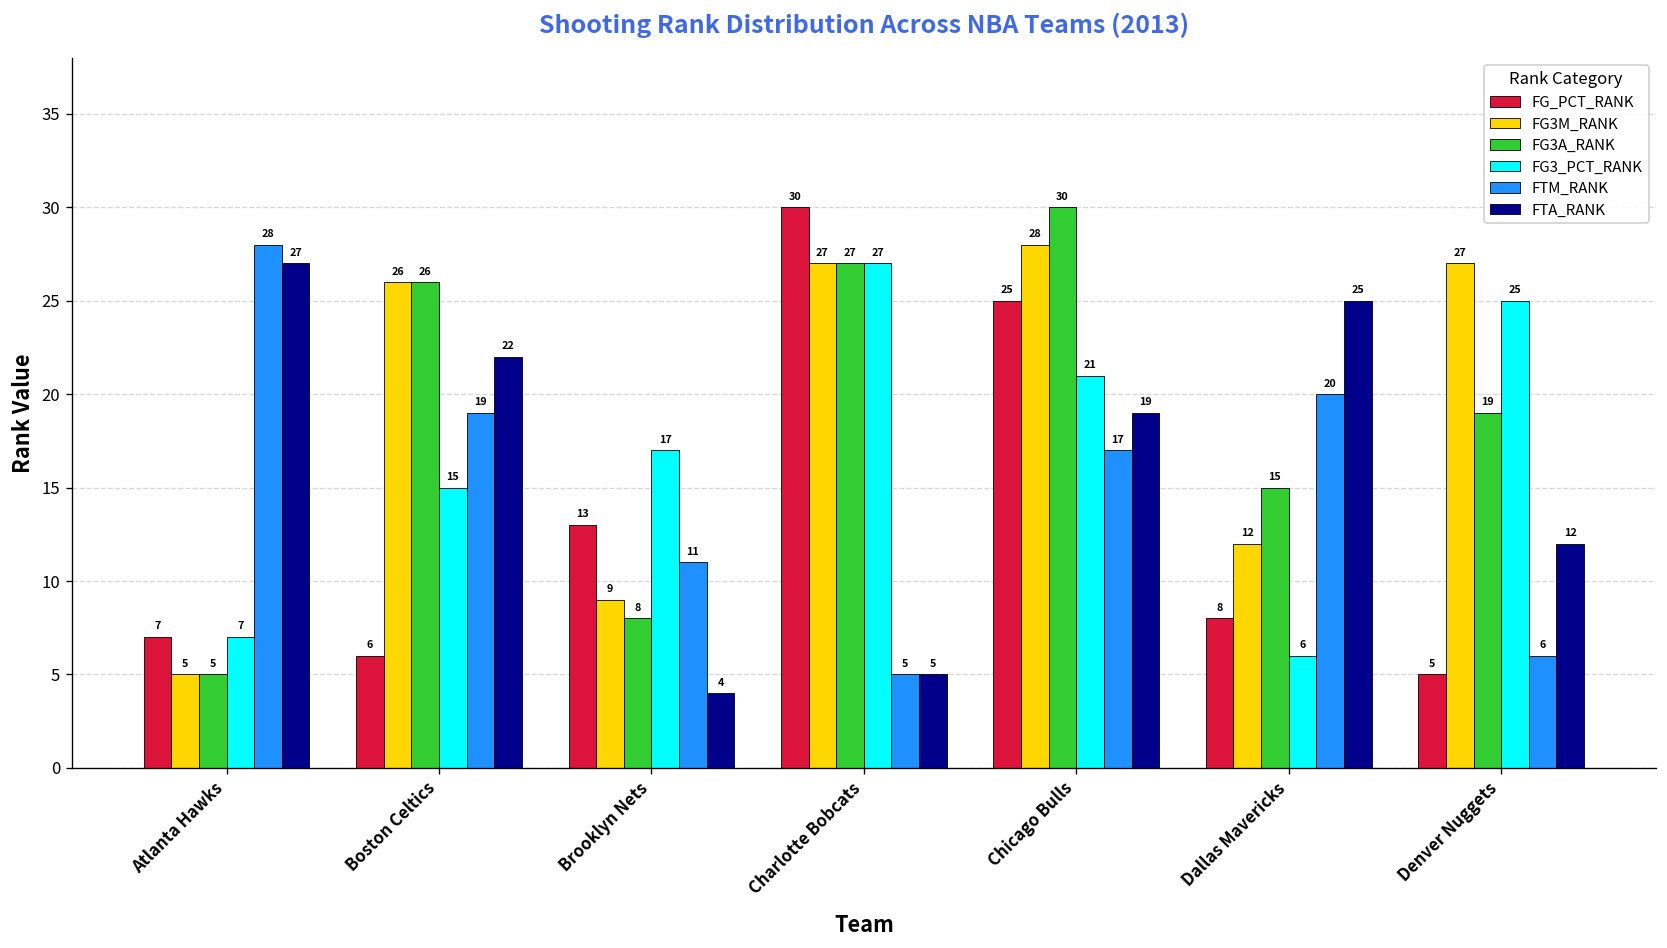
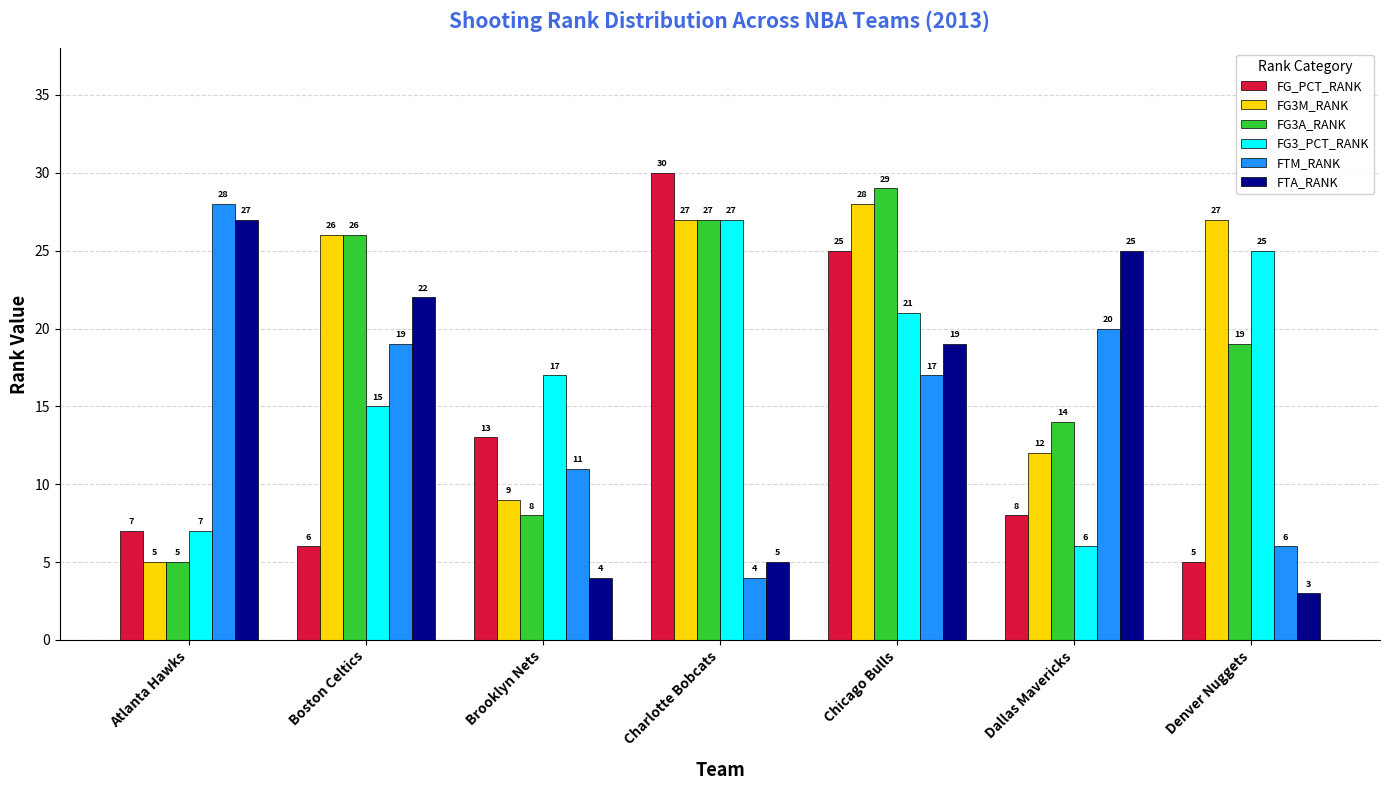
  {
    "FG_PCT_RANK": {
      "Atlanta Hawks": 7,
      "Boston Celtics": 6,
      "Brooklyn Nets": 13,
      "Charlotte Bobcats": 30,
      "Chicago Bulls": 25,
      "Dallas Mavericks": 8,
      "Denver Nuggets": 5
    },
    "FG3M_RANK": {
      "Atlanta Hawks": 5,
      "Boston Celtics": 26,
      "Brooklyn Nets": 9,
      "Charlotte Bobcats": 27,
      "Chicago Bulls": 28,
      "Dallas Mavericks": 12,
      "Denver Nuggets": 27
    },
    "FG3A_RANK": {
      "Atlanta Hawks": 5,
      "Boston Celtics": 26,
      "Brooklyn Nets": 8,
      "Charlotte Bobcats": 27,
-     "Chicago Bulls": 30,
-     "Dallas Mavericks": 15,
+     "Chicago Bulls": 29,
+     "Dallas Mavericks": 14,
      "Denver Nuggets": 19
    },
    "FG3_PCT_RANK": {
      "Atlanta Hawks": 7,
      "Boston Celtics": 15,
      "Brooklyn Nets": 17,
      "Charlotte Bobcats": 27,
      "Chicago Bulls": 21,
      "Dallas Mavericks": 6,
      "Denver Nuggets": 25
    },
    "FTM_RANK": {
      "Atlanta Hawks": 28,
      "Boston Celtics": 19,
      "Brooklyn Nets": 11,
-     "Charlotte Bobcats": 5,
+     "Charlotte Bobcats": 4,
      "Chicago Bulls": 17,
      "Dallas Mavericks": 20,
      "Denver Nuggets": 6
    },
    "FTA_RANK": {
      "Atlanta Hawks": 27,
      "Boston Celtics": 22,
      "Brooklyn Nets": 4,
      "Charlotte Bobcats": 5,
      "Chicago Bulls": 19,
      "Dallas Mavericks": 25,
-     "Denver Nuggets": 12
+     "Denver Nuggets": 3
    }
  }
